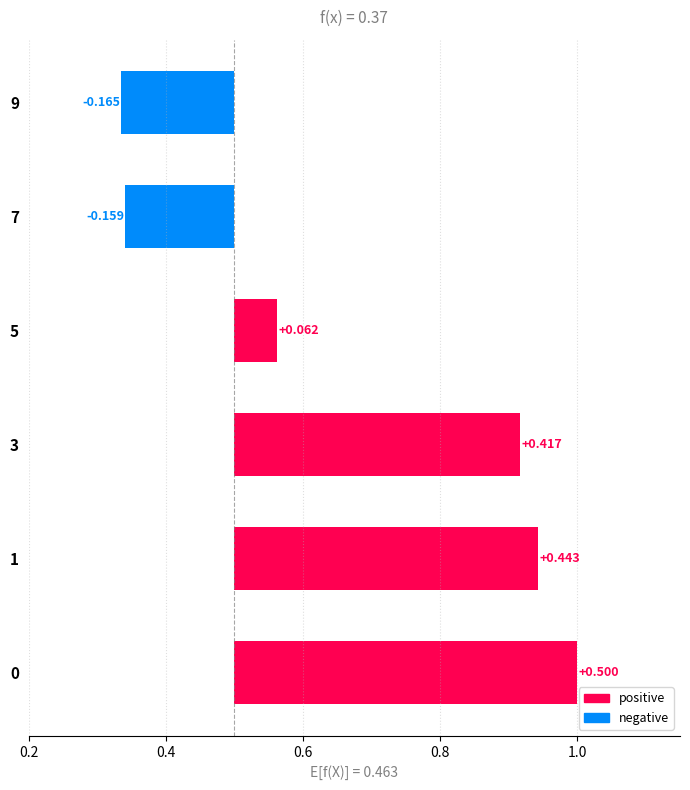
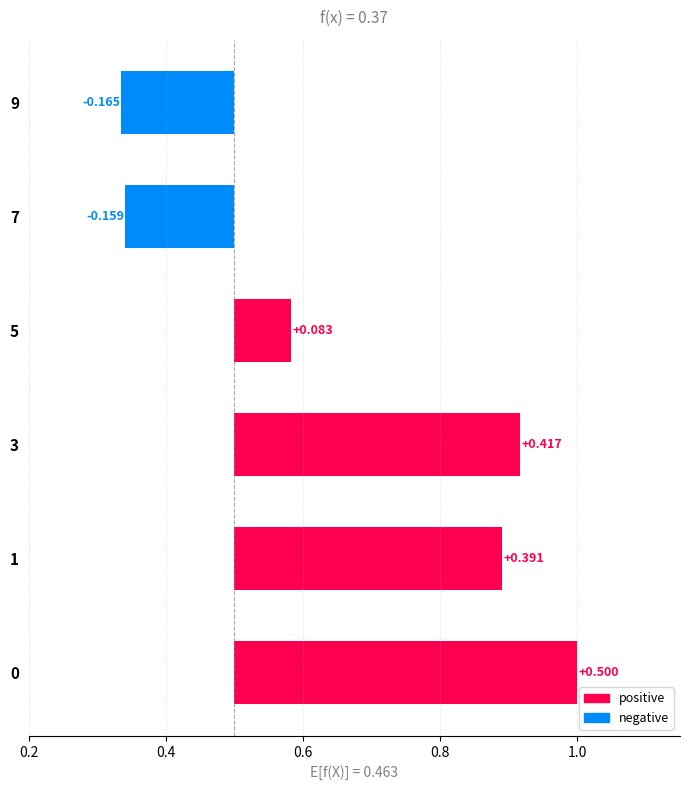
  {
    "9": "-0.165",
    "7": "-0.159",
-   "5": "+0.062",
+   "5": "+0.083",
    "3": "+0.417",
-   "1": "+0.443",
+   "1": "+0.391",
    "0": "+0.500"
  }
